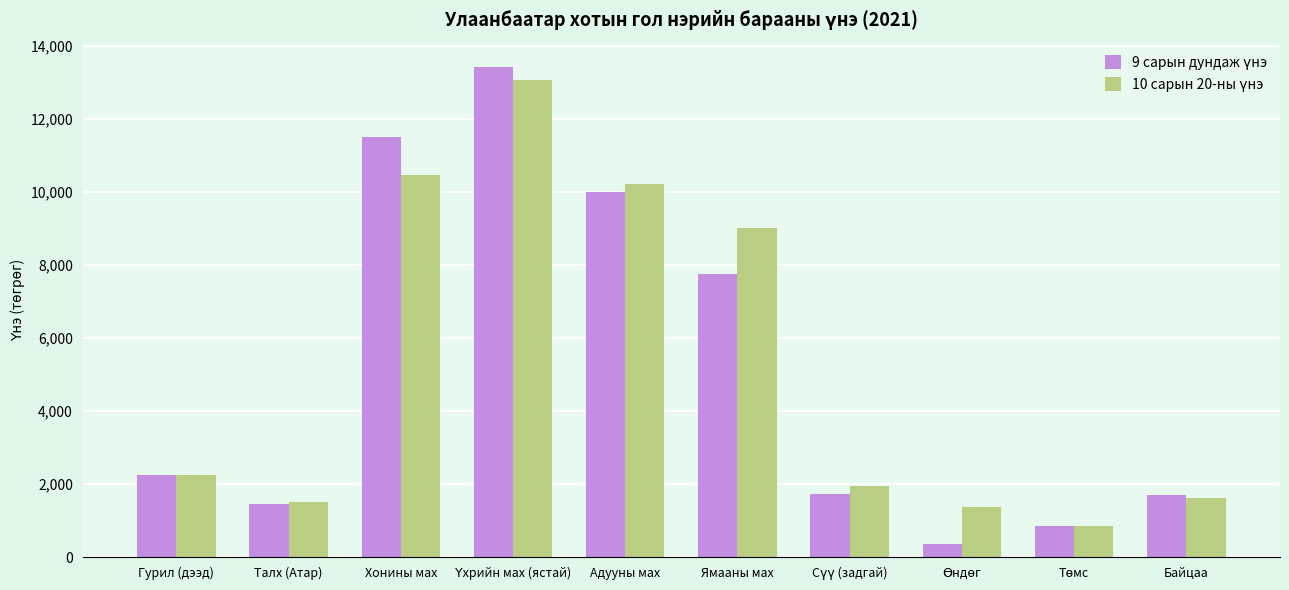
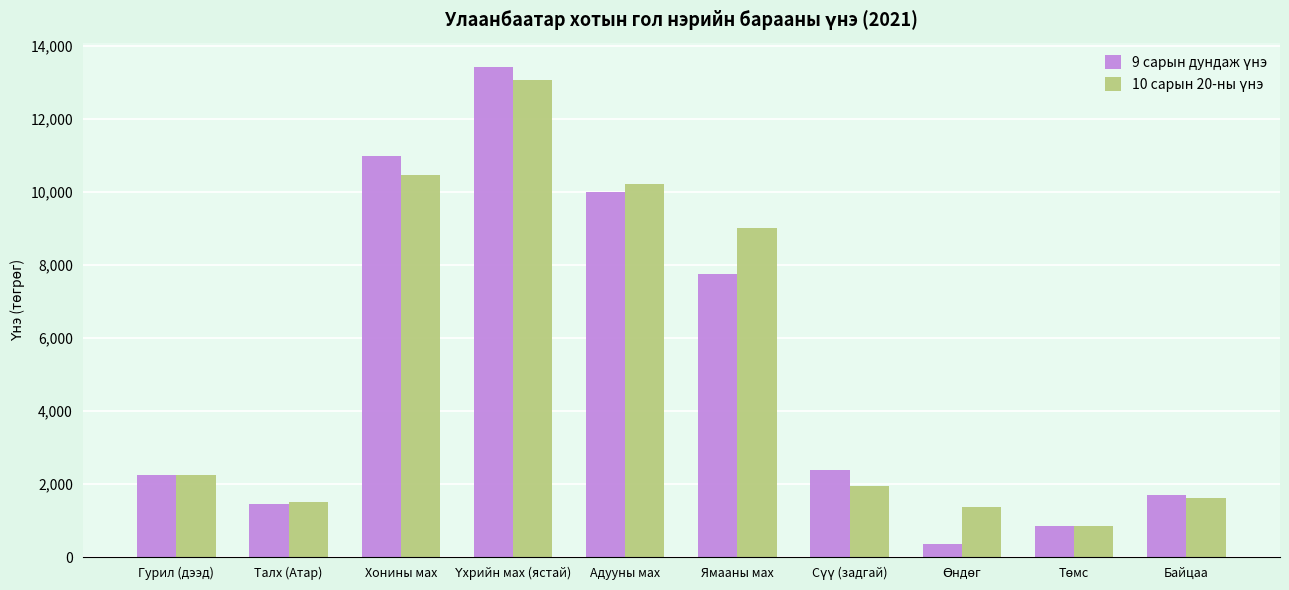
  {
    "9 сарын дундаж үнэ": {
      "Гурил (дээд)": "2,200",
      "Талх (Атар)": "1,500",
-     "Хонины мах": "11,500",
+     "Хонины мах": "11,000",
      "Үхрийн мах (ястай)": "13,400",
      "Адууны мах": "10,000",
      "Ямааны мах": "7,700",
-     "Сүү (задгай)": "1,700",
+     "Сүү (задгай)": "2,400",
      "Өндөг": "300",
      "Төмс": "900",
      "Байцаа": "1,700"
    },
    "10 сарын 20-ны үнэ": {
      "Гурил (дээд)": "2,200",
      "Талх (Атар)": "1,500",
      "Хонины мах": "10,500",
      "Үхрийн мах (ястай)": "13,100",
      "Адууны мах": "10,200",
      "Ямааны мах": "9,000",
      "Сүү (задгай)": "1,900",
      "Өндөг": "1,400",
      "Төмс": "800",
      "Байцаа": "1,600"
    }
  }
